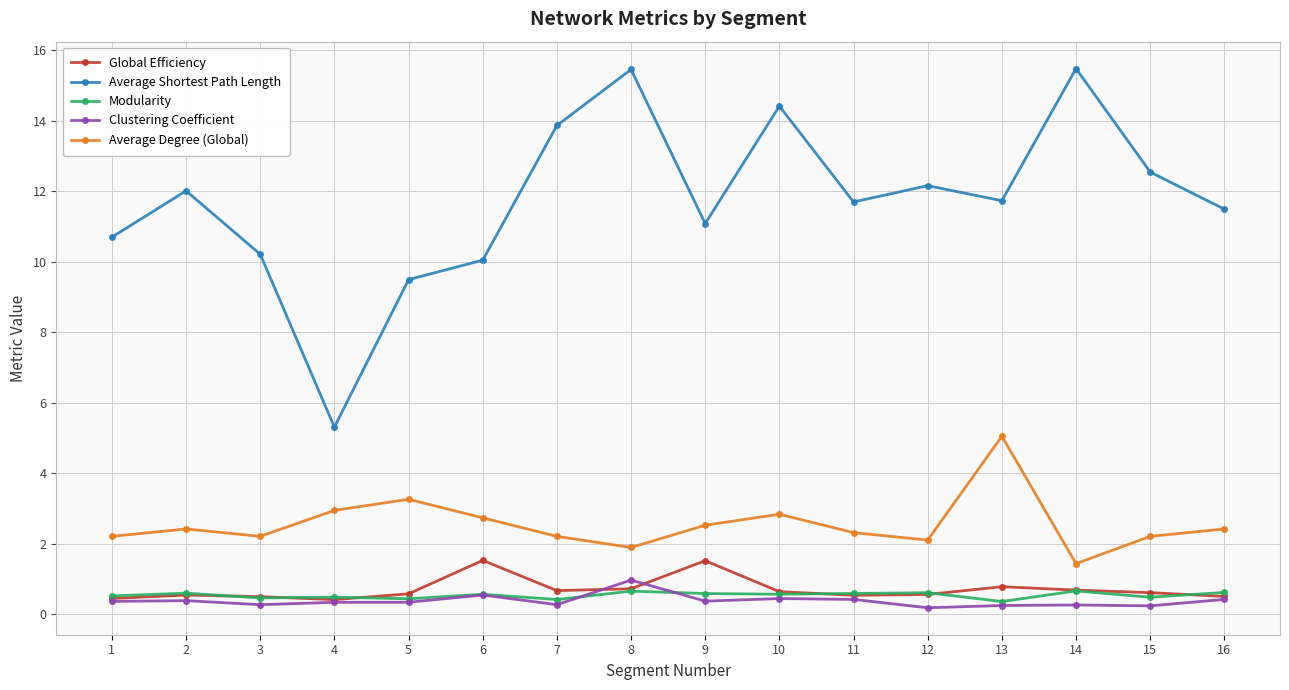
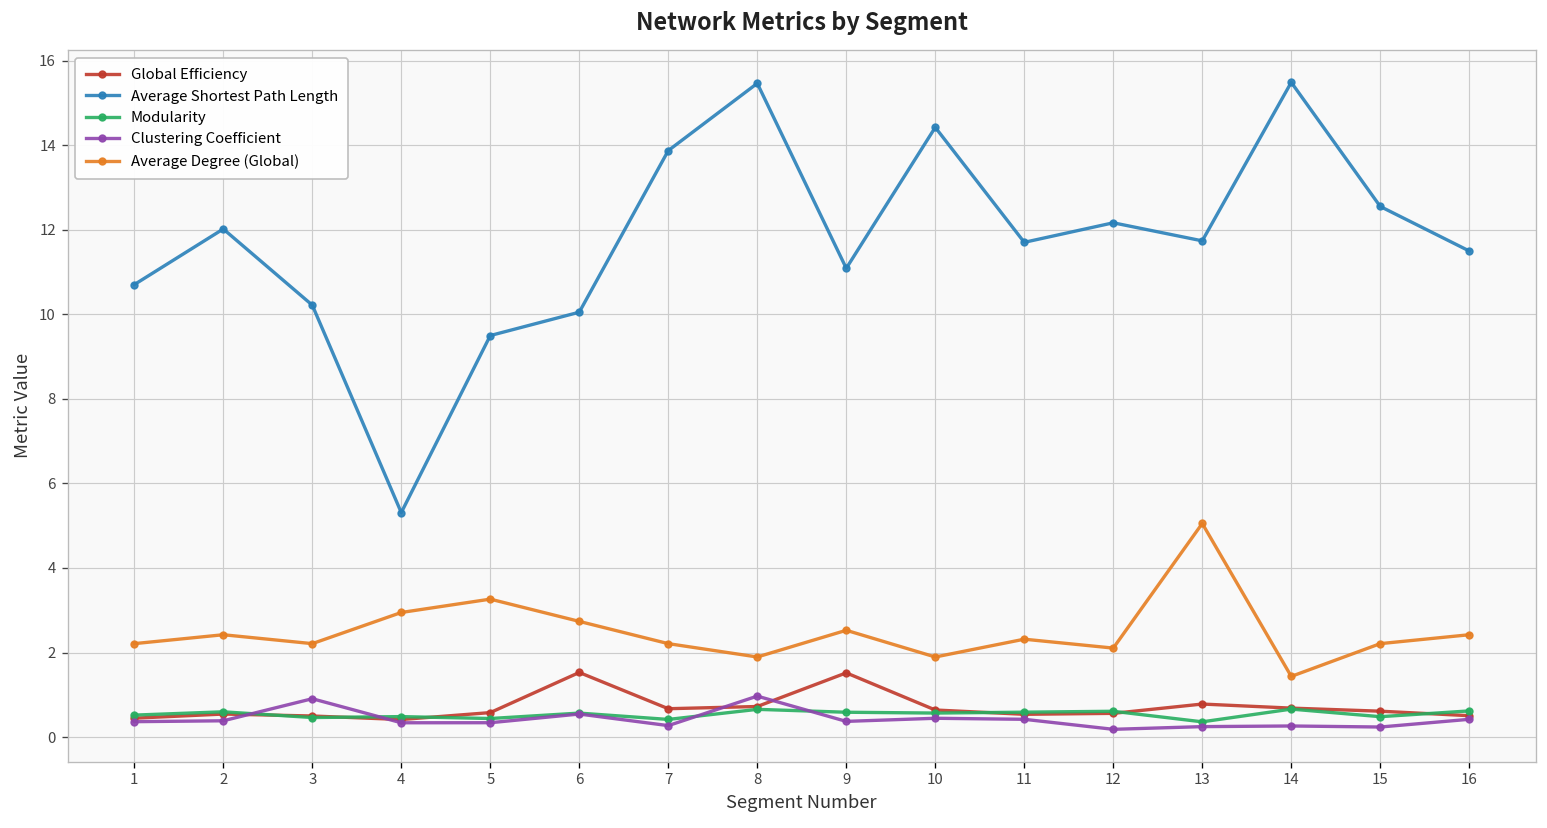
  {
    "Global Efficiency": {
      "1": 0.4,
      "5": 0.6,
      "6": 1.5,
      "7": 0.7,
      "9": 1.5,
      "13": 0.8,
      "15": 0.6,
      "16": 0.5
    },
    "Average Shortest Path Length": {
      "1": 10.7,
      "2": 12.0,
      "3": 10.2,
      "4": 5.3,
      "5": 9.5,
      "6": 10.0,
      "7": 13.9,
      "8": 15.5,
      "9": 11.1,
      "10": 14.4,
      "11": 11.7,
      "12": 12.2,
      "13": 11.7,
      "14": 15.5,
      "15": 12.5,
      "16": 11.5
    },
    "Modularity": {
      "1": 0.5,
      "5": 0.4,
      "7": 0.4,
      "9": 0.6,
      "13": 0.4,
      "15": 0.5,
      "16": 0.6
    },
    "Clustering Coefficient": {
      "1": 0.4,
      "2": 0.4,
-     "3": 0.3,
+     "3": 0.9,
      "4": 0.3,
      "5": 0.3,
      "7": 0.3,
      "8": 1.0,
      "9": 0.4,
      "10": 0.4,
      "11": 0.4,
      "12": 0.2,
      "13": 0.2,
      "14": 0.3,
      "15": 0.2,
      "16": 0.4
    },
    "Average Degree (Global)": {
      "1": 2.2,
      "2": 2.4,
      "3": 2.2,
      "4": 2.9,
      "5": 3.3,
      "6": 2.7,
      "7": 2.2,
      "8": 1.9,
      "9": 2.5,
-     "10": 2.8,
+     "10": 1.9,
      "11": 2.3,
      "12": 2.1,
      "13": 5.1,
      "14": 1.4,
      "15": 2.2,
      "16": 2.4
    }
  }
